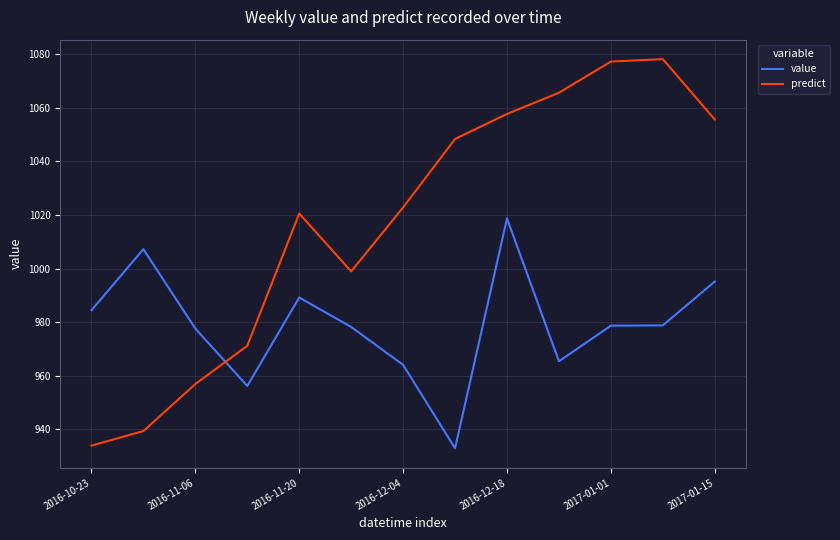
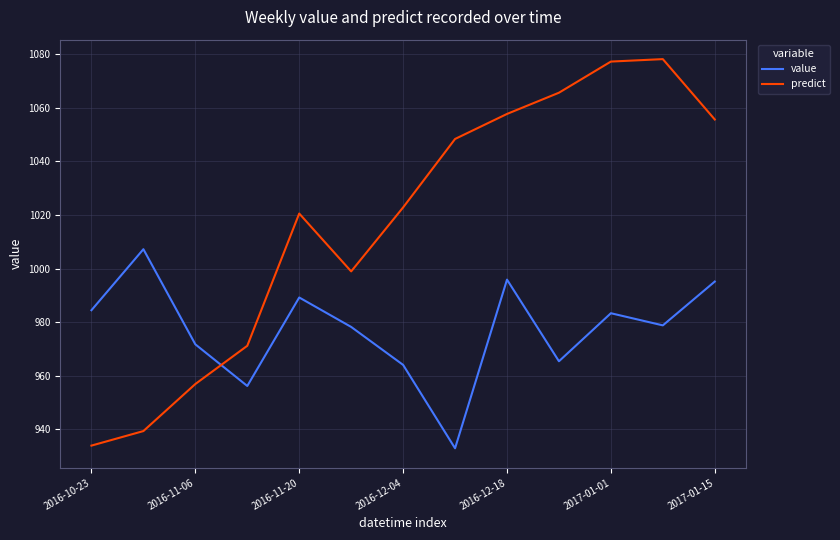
  {
    "value": {
      "2016-10-23": 984,
-     "2016-11-06": 978,
+     "2016-11-06": 972,
      "2016-11-20": 989,
      "2016-12-04": 964,
-     "2016-12-18": 1019,
-     "2017-01-01": 979,
+     "2016-12-18": 996,
+     "2017-01-01": 983,
      "2017-01-15": 995
    },
    "predict": {
      "2016-10-23": 934,
      "2016-11-06": 957,
      "2016-11-20": 1021,
      "2016-12-04": 1023,
      "2016-12-18": 1058,
      "2017-01-01": 1077,
      "2017-01-15": 1056
    }
  }
